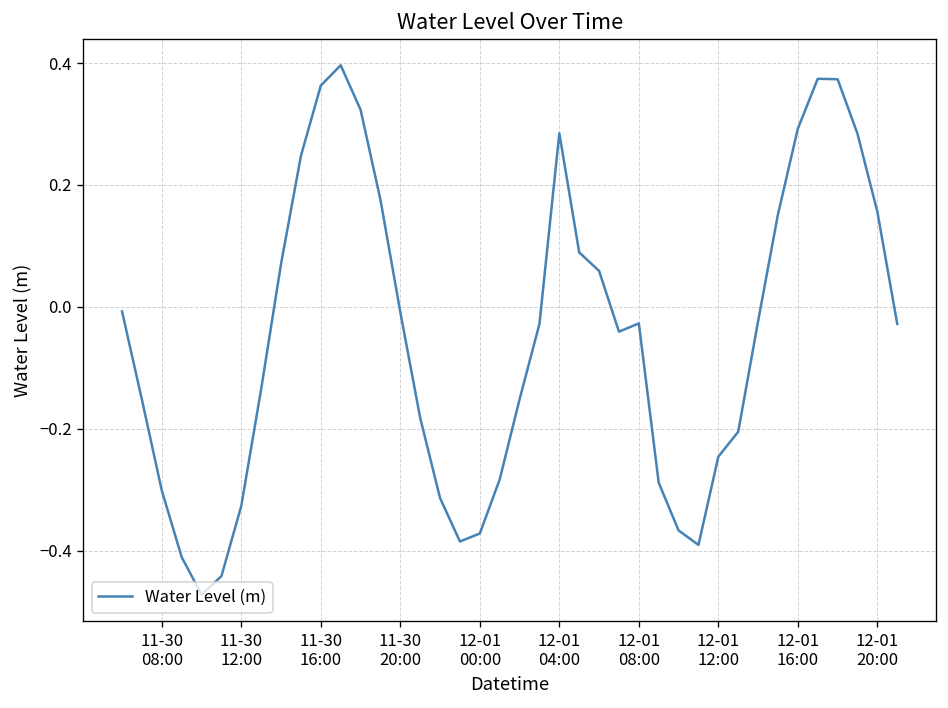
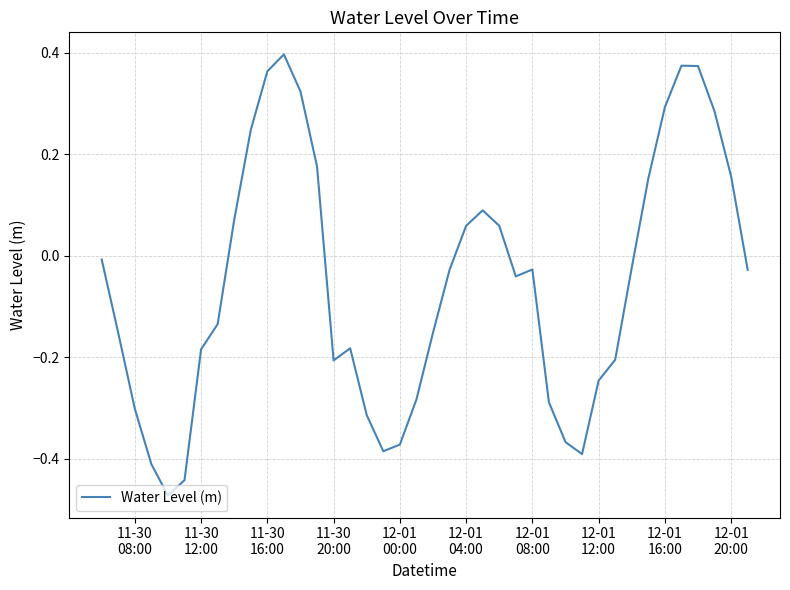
  {
    "11-30 08:00": -0.30,
-   "11-30 12:00": -0.33,
+   "11-30 12:00": -0.18,
    "11-30 16:00": 0.36,
-   "11-30 20:00": -0.01,
+   "11-30 20:00": -0.21,
    "12-01 00:00": -0.37,
-   "12-01 04:00": 0.28,
+   "12-01 04:00": 0.06,
    "12-01 08:00": -0.03,
    "12-01 12:00": -0.25,
    "12-01 16:00": 0.29,
    "12-01 20:00": 0.16
  }
